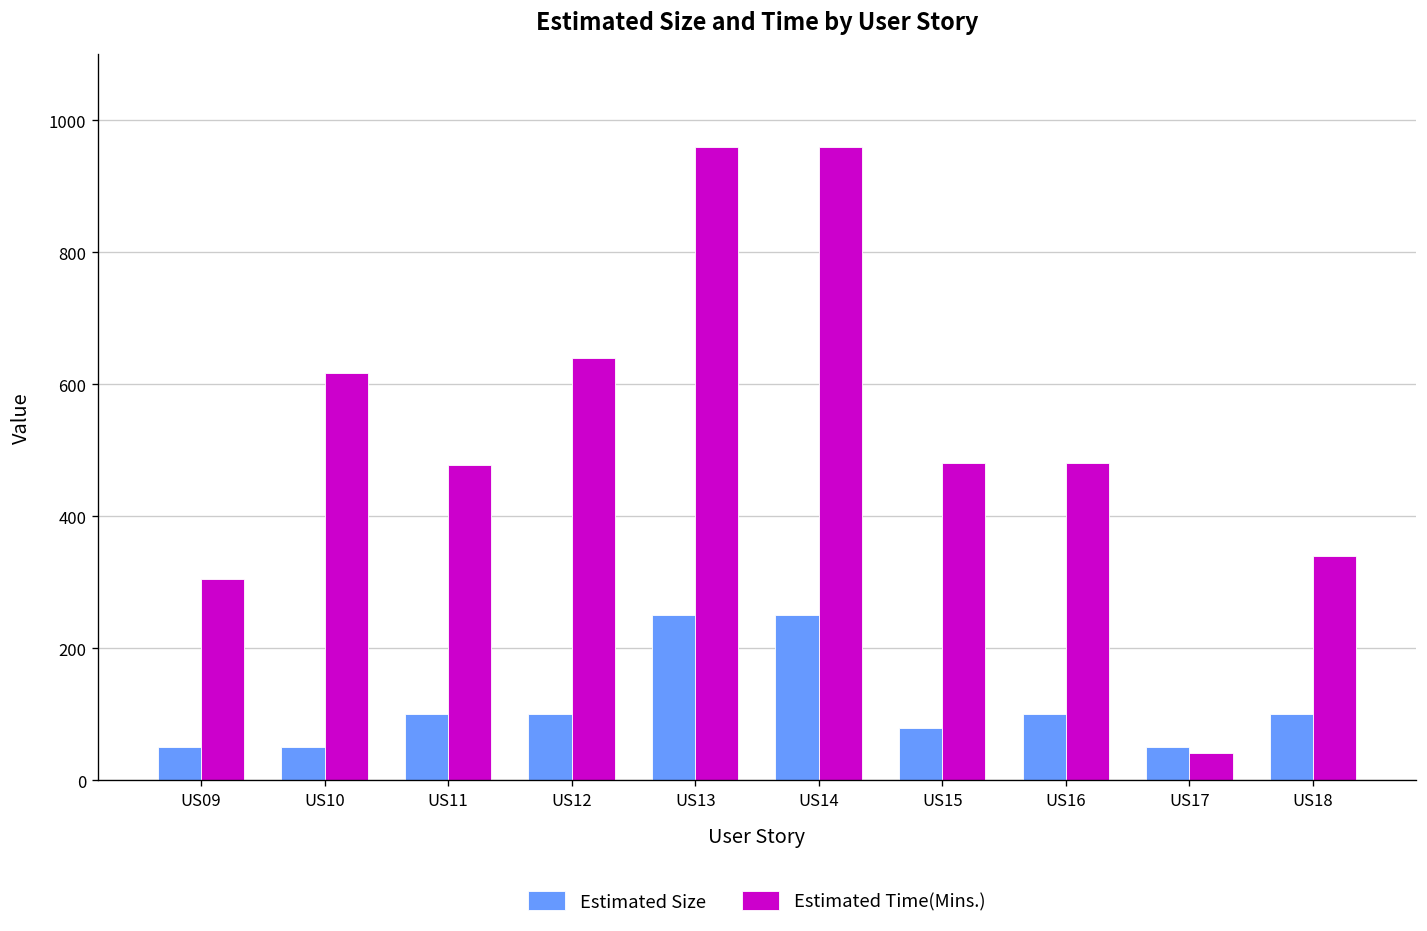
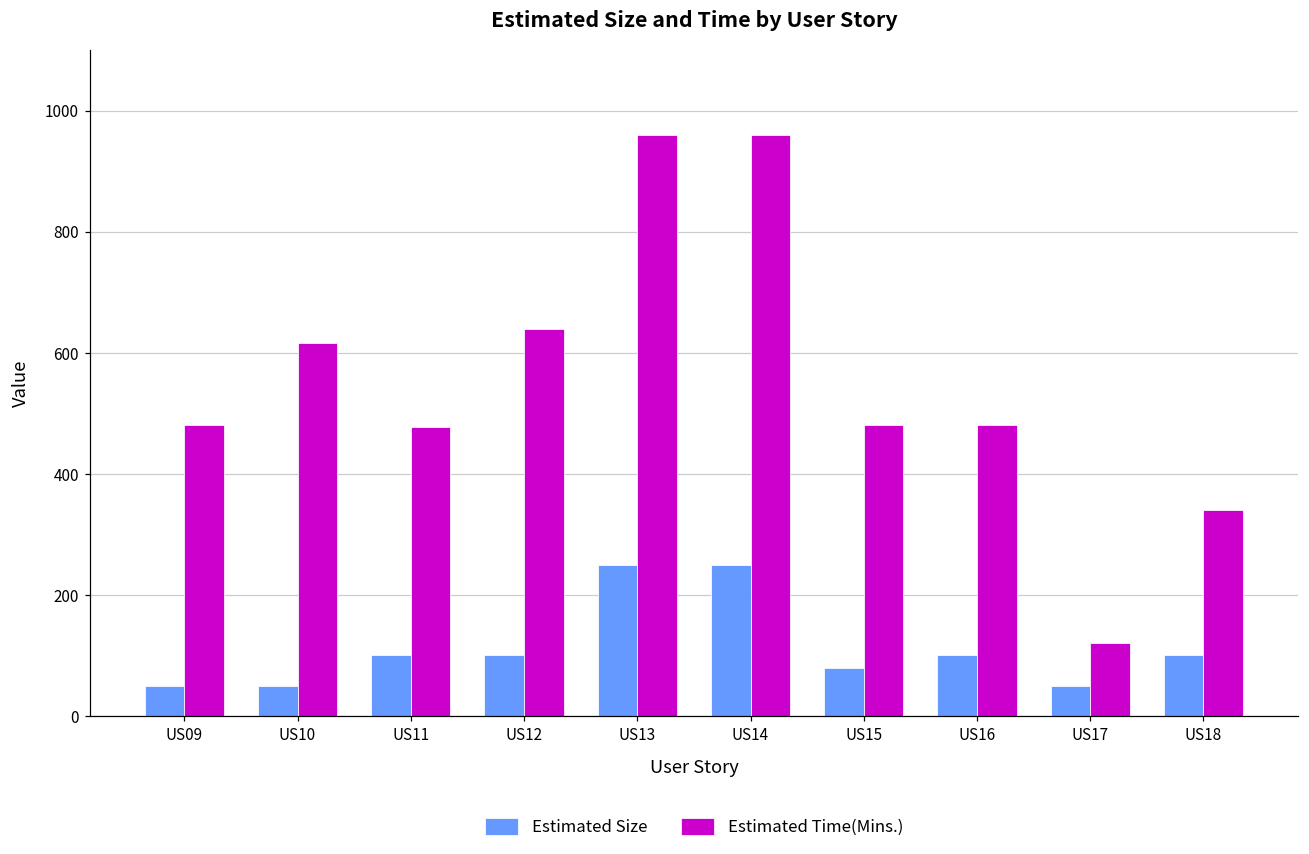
  {
    "Estimated Size": {
      "US09": 50,
      "US10": 50,
      "US11": 100,
      "US12": 100,
      "US13": 250,
      "US14": 250,
      "US15": 80,
      "US16": 100,
      "US17": 50,
      "US18": 100
    },
    "Estimated Time(Mins.)": {
-     "US09": 310,
+     "US09": 480,
      "US10": 620,
      "US11": 480,
      "US12": 640,
      "US13": 960,
      "US14": 960,
      "US15": 480,
      "US16": 480,
-     "US17": 40,
+     "US17": 120,
      "US18": 340
    }
  }
